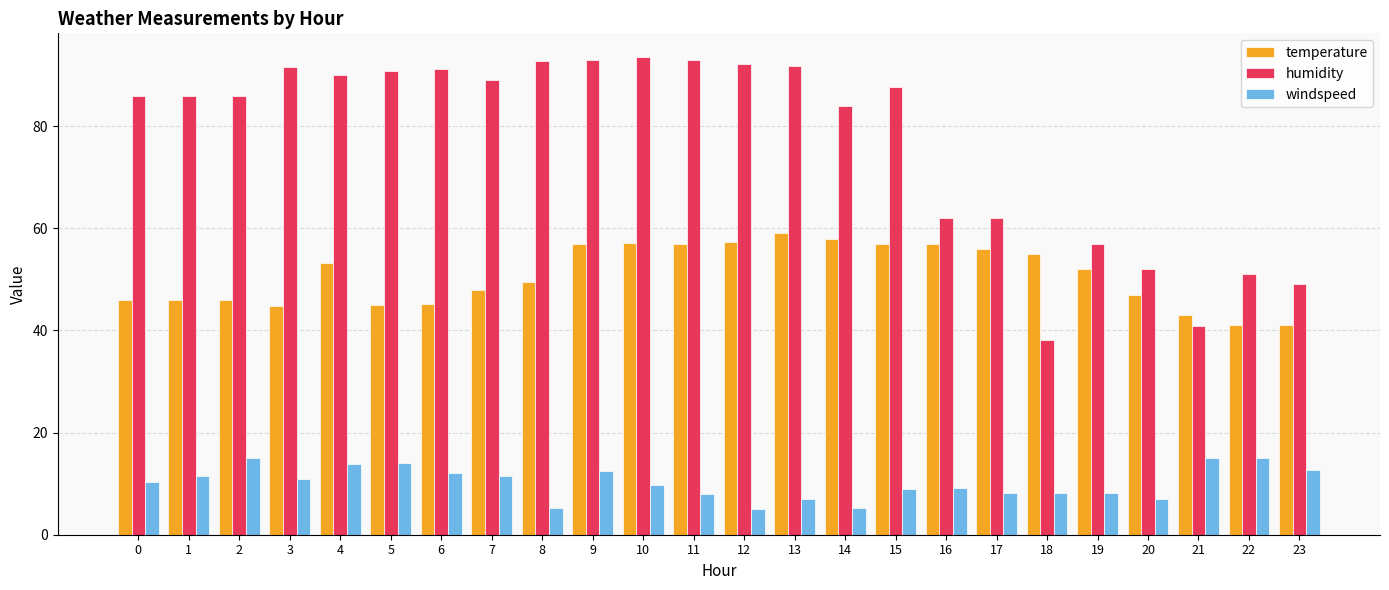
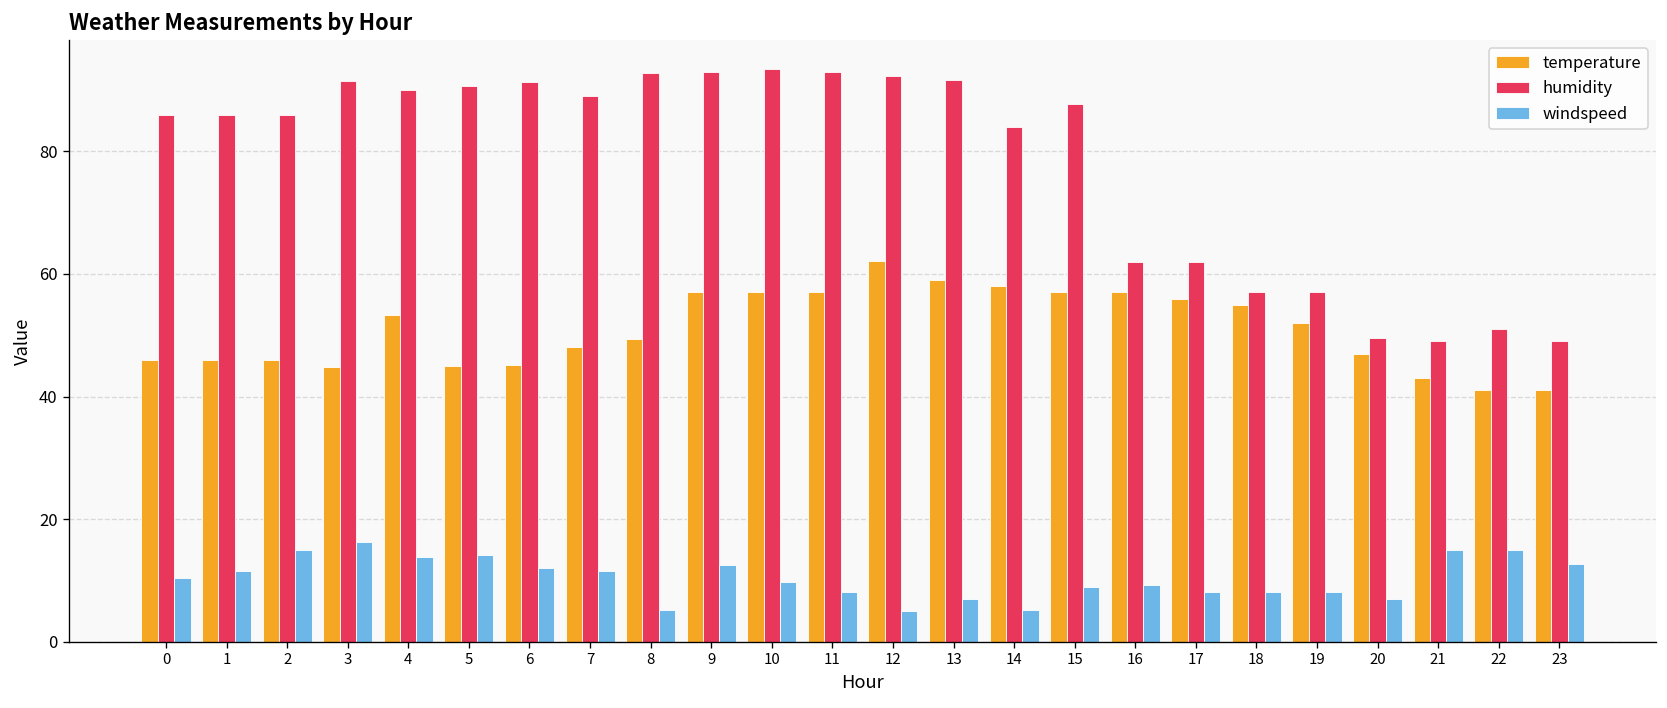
  {
    "temperature": {
      "0": 46,
      "1": 46,
      "2": 46,
      "3": 45,
      "4": 53,
      "5": 45,
      "6": 45,
      "7": 48,
      "8": 49,
      "9": 57,
      "10": 57,
      "11": 57,
-     "12": 57,
+     "12": 62,
      "13": 59,
      "14": 58,
      "15": 57,
      "16": 57,
      "17": 56,
      "18": 55,
      "19": 52,
      "20": 47,
      "21": 43,
      "22": 41,
      "23": 41
    },
    "humidity": {
      "0": 86,
      "1": 86,
      "2": 86,
      "3": 92,
      "4": 90,
      "5": 91,
      "6": 91,
      "7": 89,
      "8": 93,
      "9": 93,
      "10": 94,
      "11": 93,
      "12": 92,
      "13": 92,
      "14": 84,
      "15": 88,
      "16": 62,
      "17": 62,
-     "18": 38,
+     "18": 57,
      "19": 57,
-     "20": 52,
-     "21": 41,
+     "20": 50,
+     "21": 49,
      "22": 51,
      "23": 49
    },
    "windspeed": {
      "0": 10,
      "1": 12,
      "2": 15,
-     "3": 11,
+     "3": 16,
      "4": 14,
      "5": 14,
      "6": 12,
      "7": 12,
      "8": 5,
      "9": 13,
      "10": 10,
      "11": 8,
      "12": 5,
      "13": 7,
      "14": 5,
      "15": 9,
      "16": 9,
      "17": 8,
      "18": 8,
      "19": 8,
      "20": 7,
      "21": 15,
      "22": 15,
      "23": 13
    }
  }
